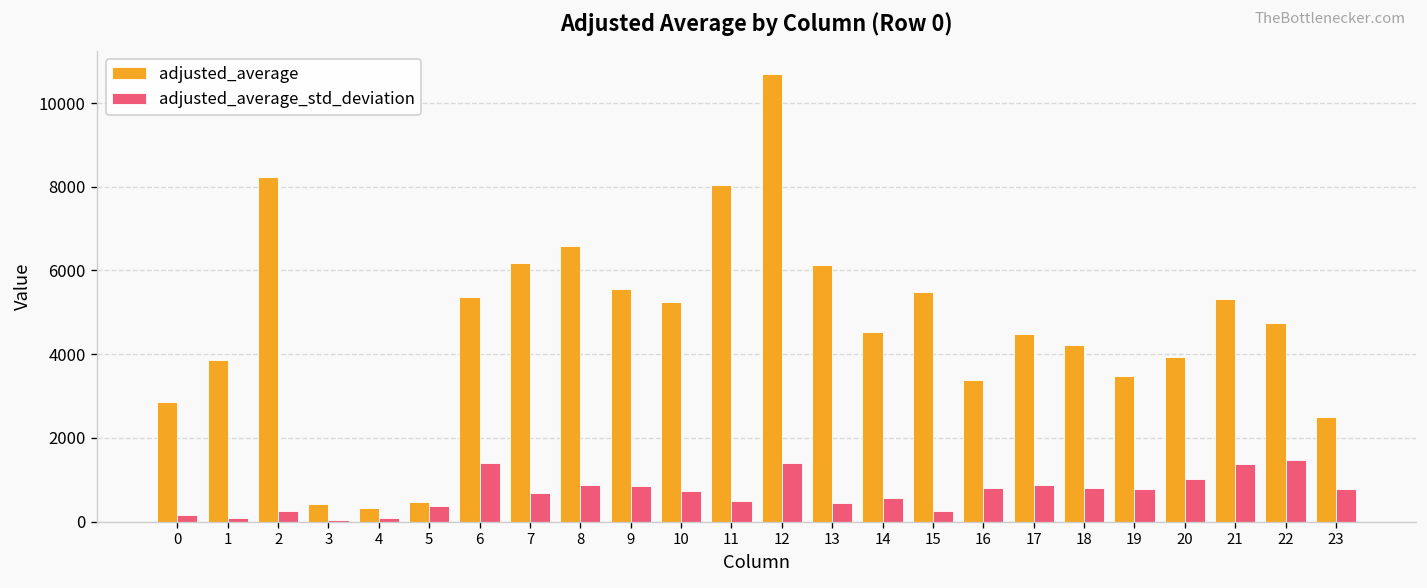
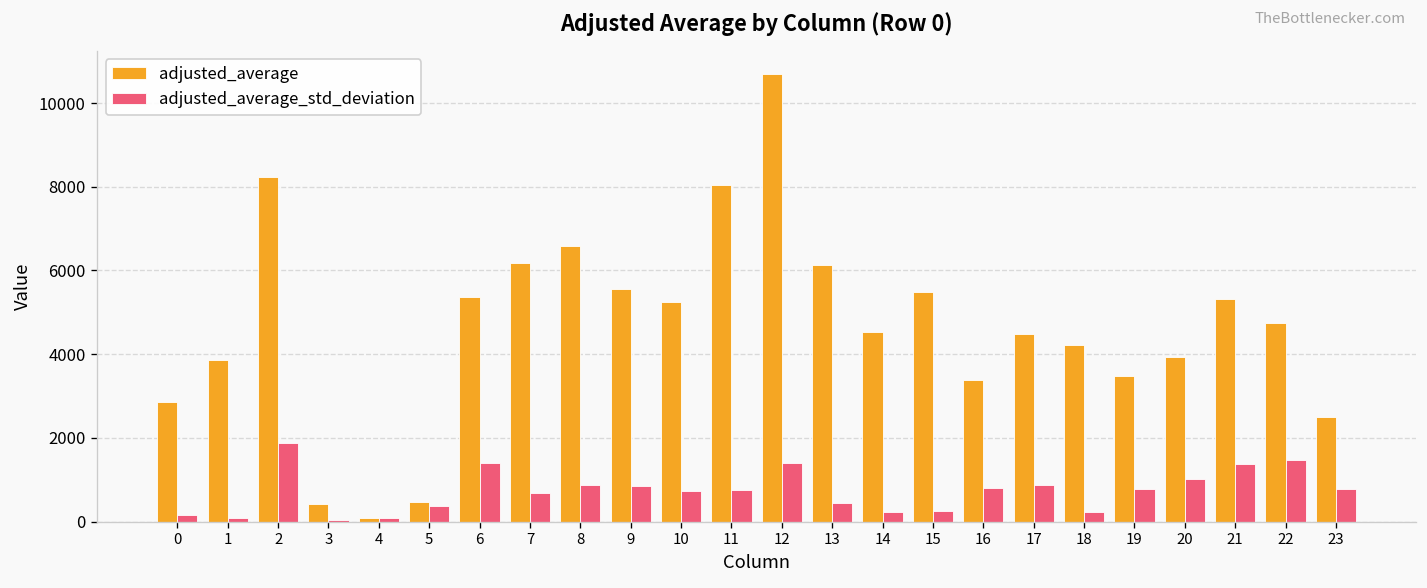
  {
    "adjusted_average": {
      "0": 2900,
      "1": 3900,
      "2": 8200,
      "3": 400,
-     "4": 300,
+     "4": 100,
      "5": 500,
      "6": 5400,
      "7": 6200,
      "8": 6600,
      "9": 5500,
      "10": 5300,
      "11": 8000,
      "12": 10700,
      "13": 6100,
      "14": 4500,
      "15": 5500,
      "16": 3400,
      "17": 4500,
      "18": 4200,
      "19": 3500,
      "20": 3900,
      "21": 5300,
      "22": 4700,
      "23": 2500
    },
    "adjusted_average_std_deviation": {
      "0": 200,
      "1": 100,
-     "2": 300,
+     "2": 1900,
      "4": 100,
      "5": 400,
      "6": 1400,
      "7": 700,
      "8": 900,
      "9": 800,
      "10": 700,
-     "11": 500,
+     "11": 700,
      "12": 1400,
      "13": 400,
-     "14": 600,
+     "14": 200,
      "15": 300,
      "16": 800,
      "17": 900,
-     "18": 800,
+     "18": 200,
      "19": 800,
      "20": 1000,
      "21": 1400,
      "22": 1500,
      "23": 800
    }
  }
